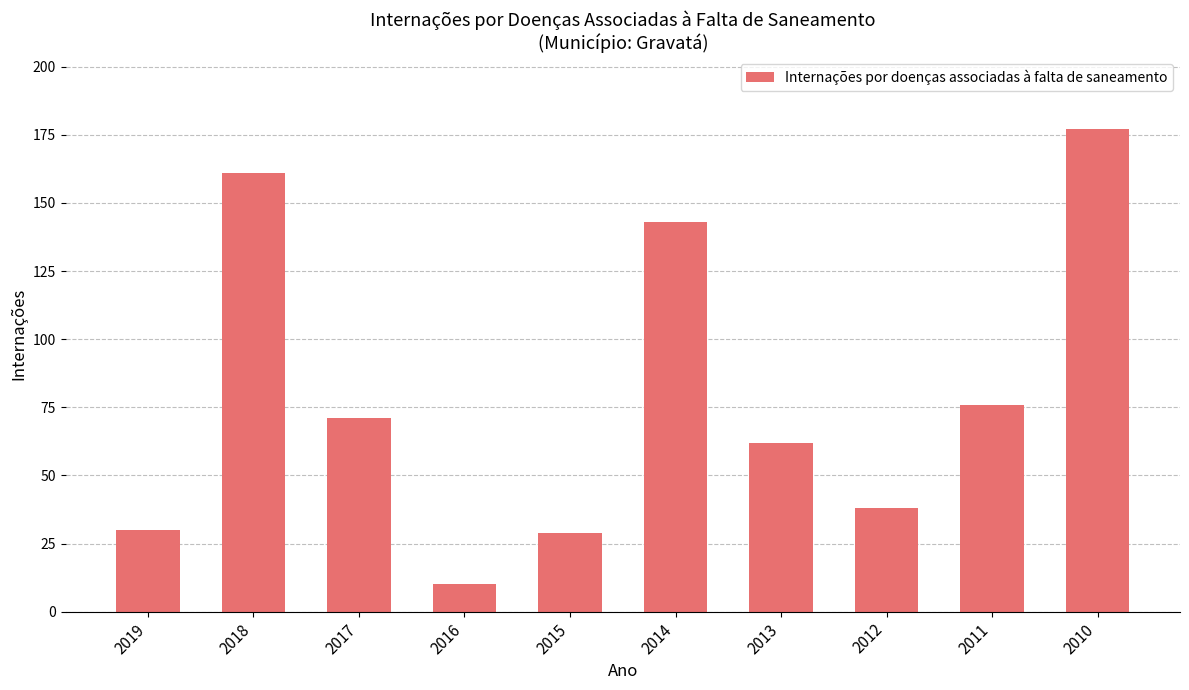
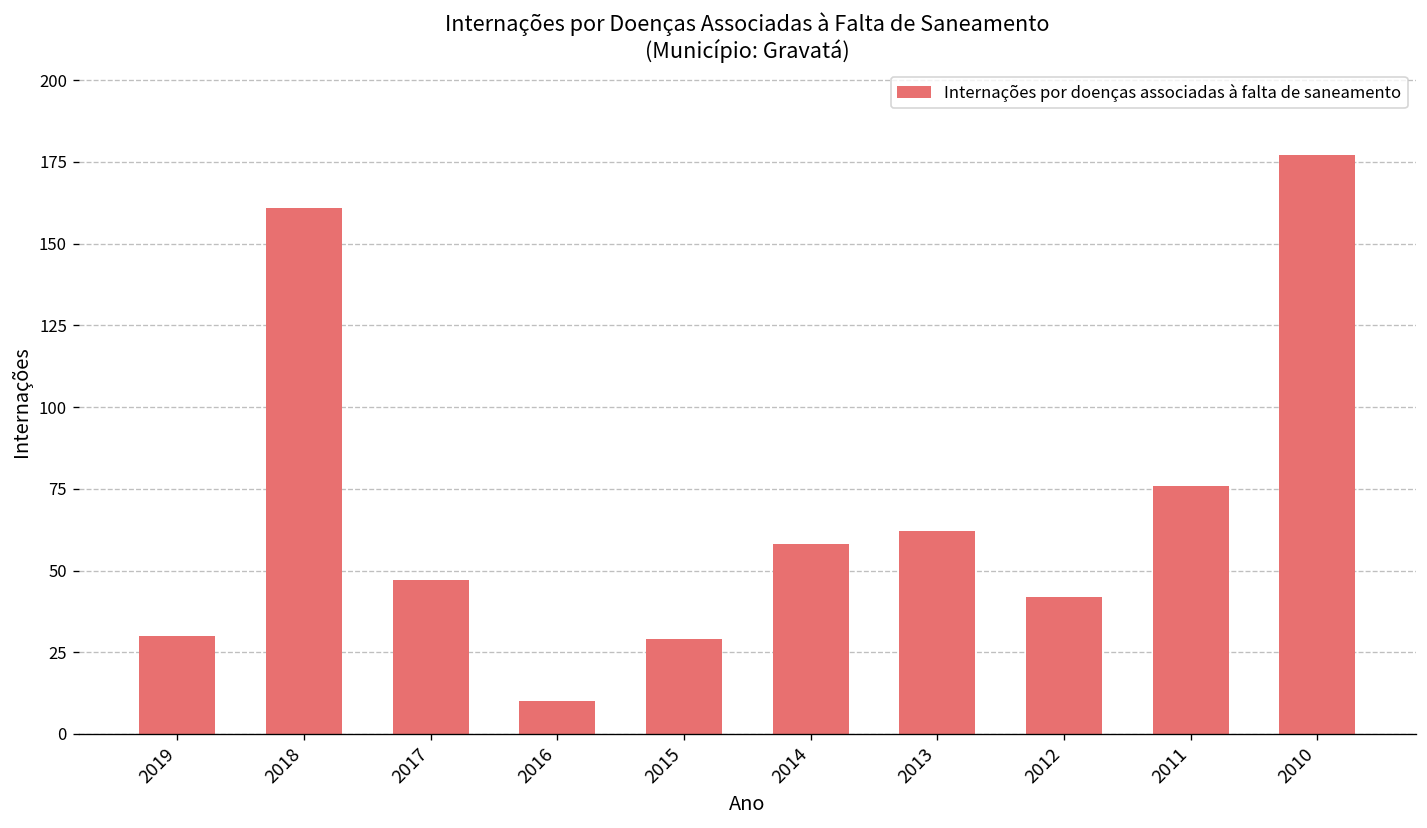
  {
    "2019": 30,
    "2018": 161,
-   "2017": 71,
+   "2017": 47,
    "2016": 10,
    "2015": 29,
-   "2014": 143,
+   "2014": 58,
    "2013": 62,
-   "2012": 38,
+   "2012": 42,
    "2011": 76,
    "2010": 177
  }
